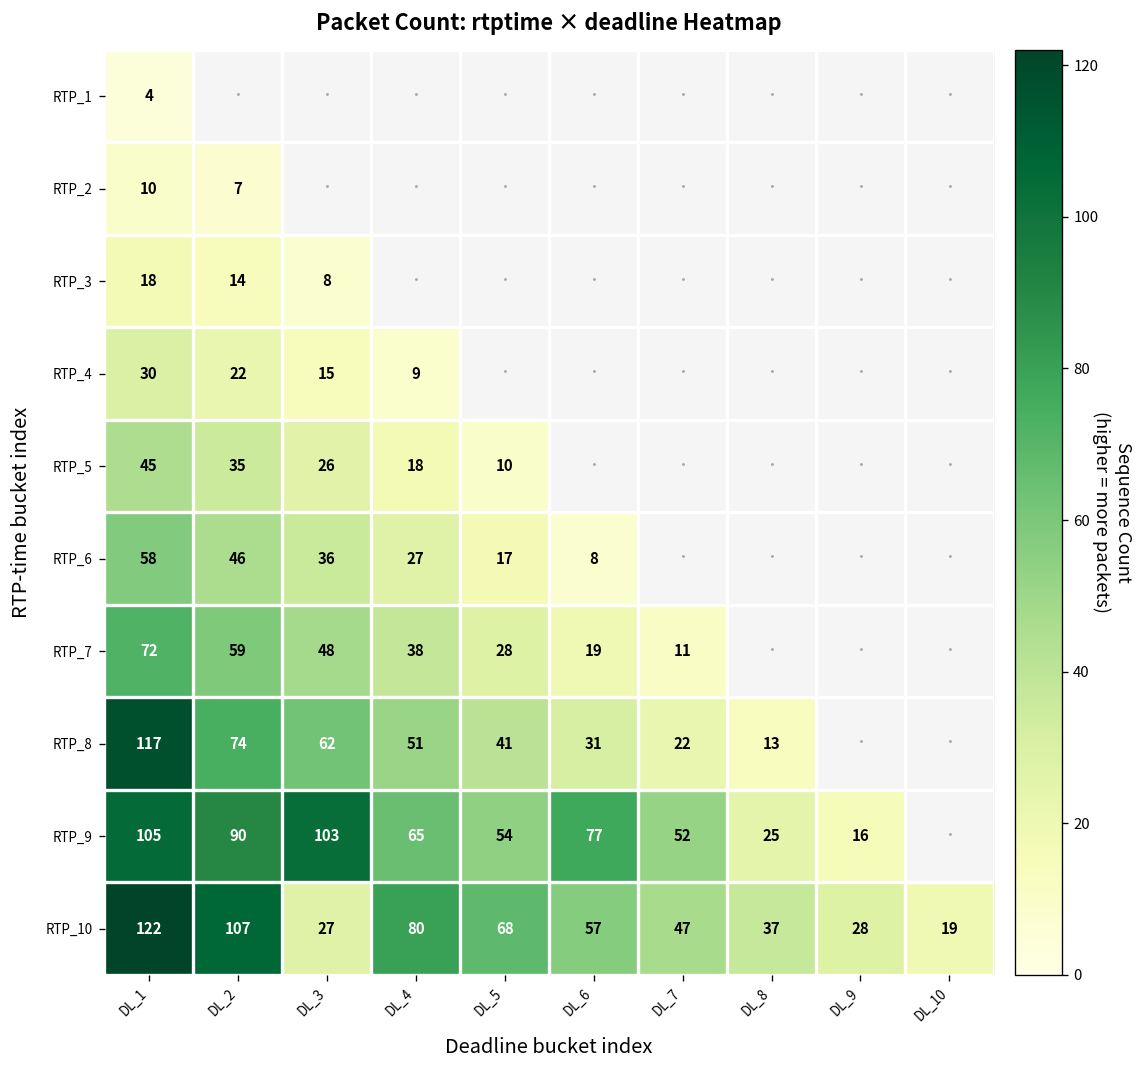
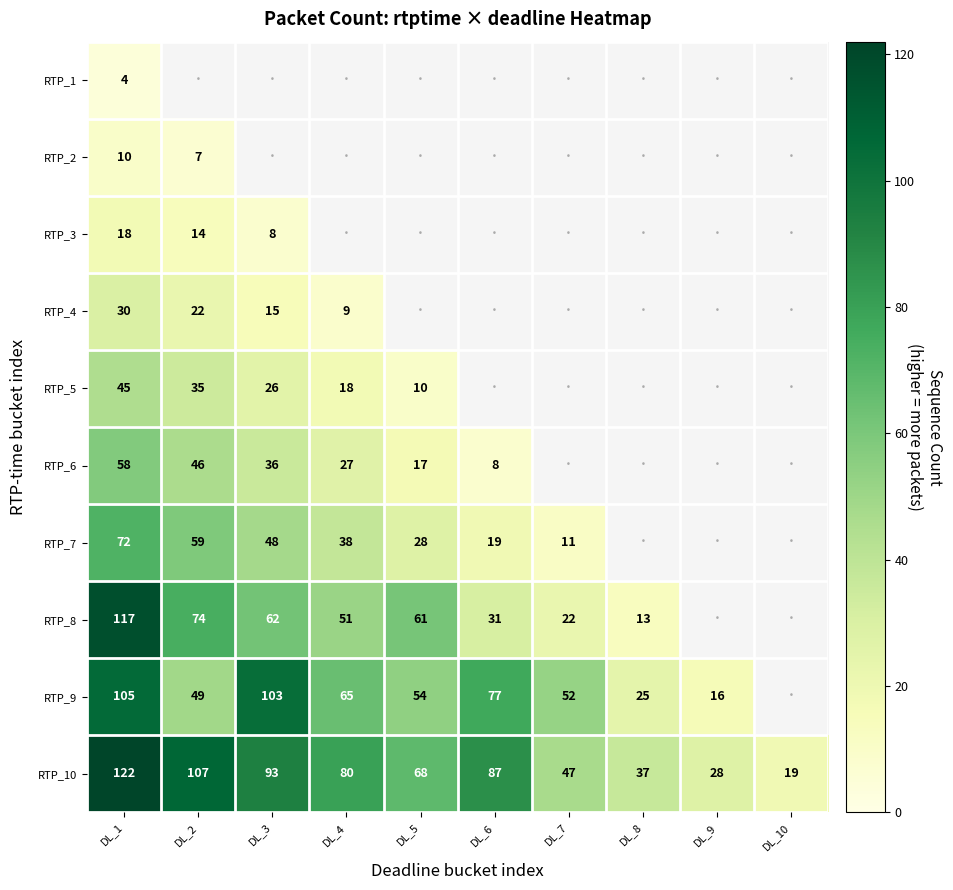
  {
    "RTP_1": {
      "DL_1": 4
    },
    "RTP_2": {
      "DL_1": 10,
      "DL_2": 7
    },
    "RTP_3": {
      "DL_1": 18,
      "DL_2": 14,
      "DL_3": 8
    },
    "RTP_4": {
      "DL_1": 30,
      "DL_2": 22,
      "DL_3": 15,
      "DL_4": 9
    },
    "RTP_5": {
      "DL_1": 45,
      "DL_2": 35,
      "DL_3": 26,
      "DL_4": 18,
      "DL_5": 10
    },
    "RTP_6": {
      "DL_1": 58,
      "DL_2": 46,
      "DL_3": 36,
      "DL_4": 27,
      "DL_5": 17,
      "DL_6": 8
    },
    "RTP_7": {
      "DL_1": 72,
      "DL_2": 59,
      "DL_3": 48,
      "DL_4": 38,
      "DL_5": 28,
      "DL_6": 19,
      "DL_7": 11
    },
    "RTP_8": {
      "DL_1": 117,
      "DL_2": 74,
      "DL_3": 62,
      "DL_4": 51,
-     "DL_5": 41,
+     "DL_5": 61,
      "DL_6": 31,
      "DL_7": 22,
      "DL_8": 13
    },
    "RTP_9": {
      "DL_1": 105,
-     "DL_2": 90,
+     "DL_2": 49,
      "DL_3": 103,
      "DL_4": 65,
      "DL_5": 54,
      "DL_6": 77,
      "DL_7": 52,
      "DL_8": 25,
      "DL_9": 16
    },
    "RTP_10": {
      "DL_1": 122,
      "DL_2": 107,
-     "DL_3": 27,
+     "DL_3": 93,
      "DL_4": 80,
      "DL_5": 68,
-     "DL_6": 57,
+     "DL_6": 87,
      "DL_7": 47,
      "DL_8": 37,
      "DL_9": 28,
      "DL_10": 19
    }
  }
